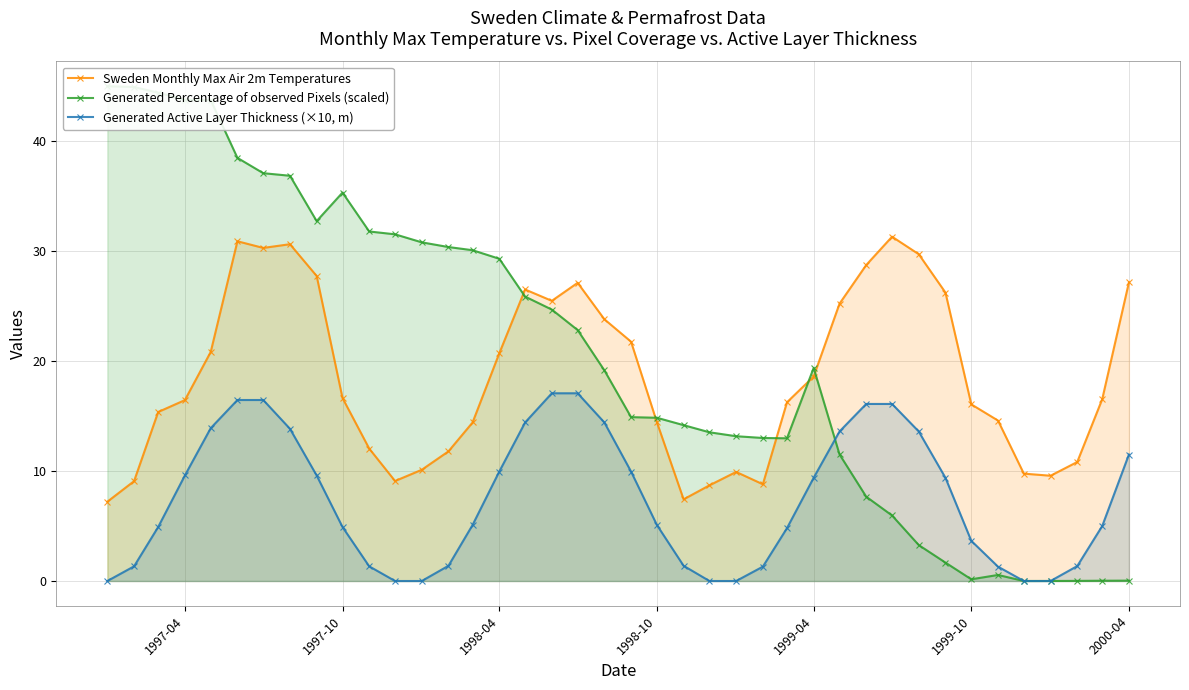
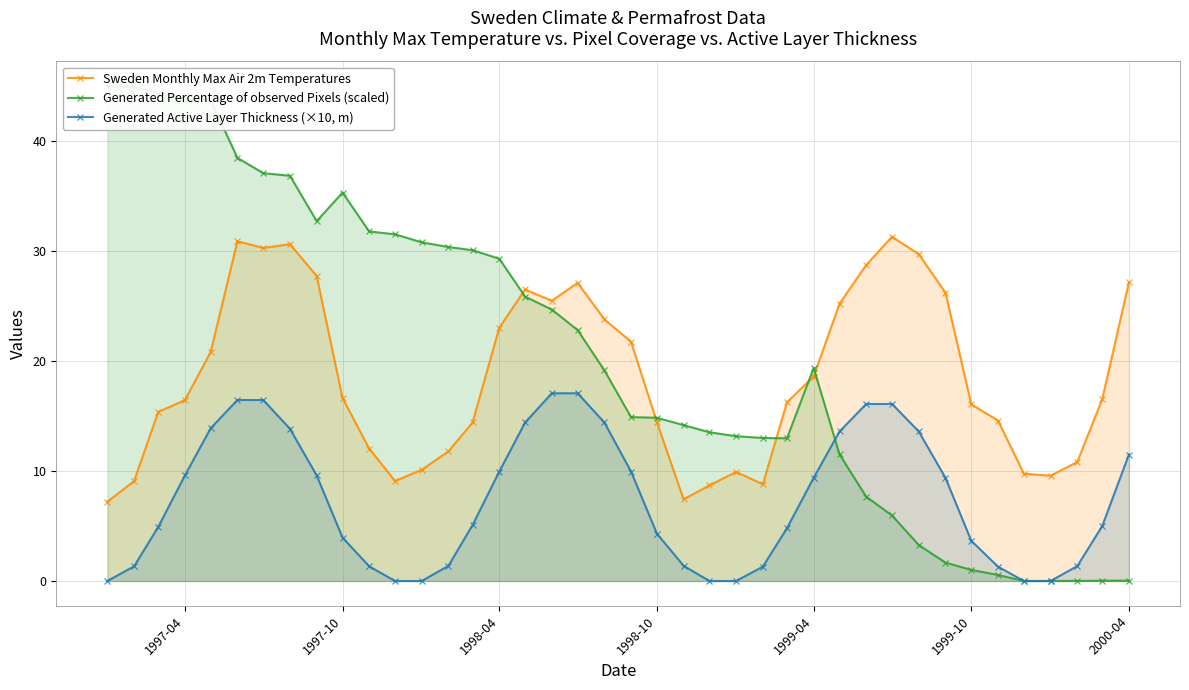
  {
    "Sweden Monthly Max Air 2m Temperatures": {
      "1997-04": 16.4,
      "1997-10": 16.6,
-     "1998-04": 20.7,
+     "1998-04": 23.0,
      "1998-10": 14.4,
      "1999-04": 18.6,
      "1999-10": 16.1,
      "2000-04": 27.2
    },
    "Generated Percentage of observed Pixels (scaled)": {
      "1997-10": 35.3,
      "1998-04": 29.3,
      "1998-10": 14.8,
      "1999-04": 19.4,
-     "1999-10": 0.2,
+     "1999-10": 1.0,
      "2000-04": 0.0
    },
    "Generated Active Layer Thickness (×10, m)": {
      "1997-04": 9.6,
-     "1997-10": 4.9,
+     "1997-10": 4.0,
      "1998-04": 9.9,
-     "1998-10": 5.1,
+     "1998-10": 4.3,
      "1999-04": 9.4,
      "1999-10": 3.7,
      "2000-04": 11.5
    }
  }
